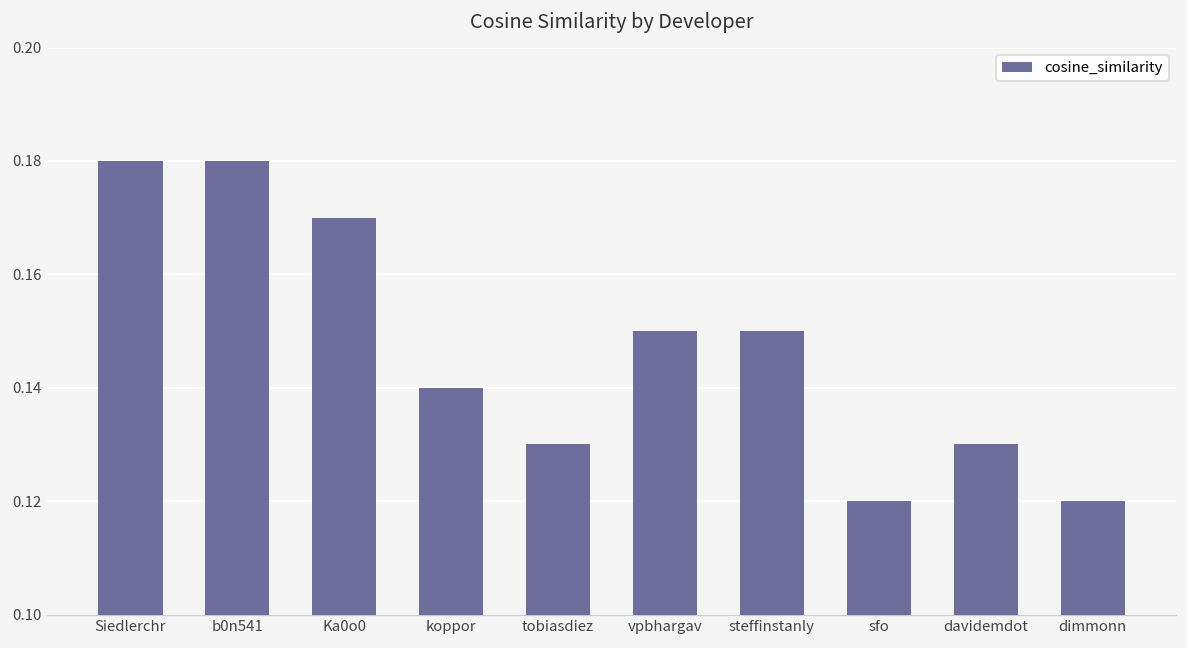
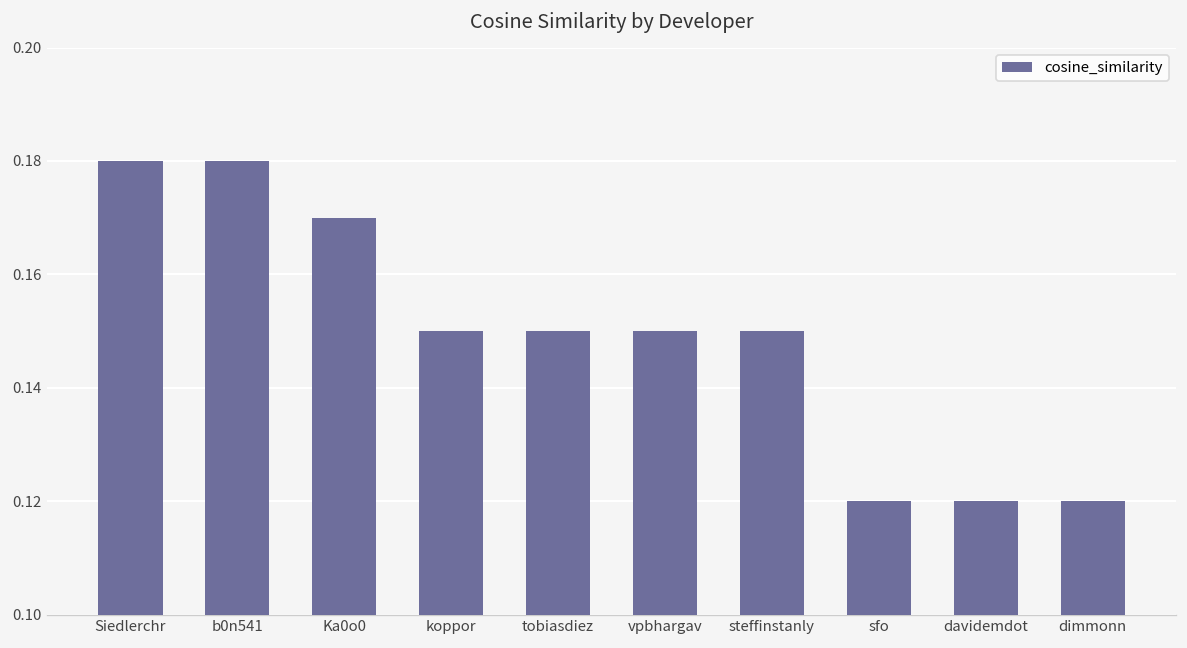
  {
    "Siedlerchr": 0.18,
    "b0n541": 0.18,
    "Ka0o0": 0.17,
-   "koppor": 0.14,
-   "tobiasdiez": 0.13,
+   "koppor": 0.15,
+   "tobiasdiez": 0.15,
    "vpbhargav": 0.15,
    "steffinstanly": 0.15,
    "sfo": 0.12,
-   "davidemdot": 0.13,
+   "davidemdot": 0.12,
    "dimmonn": 0.12
  }
